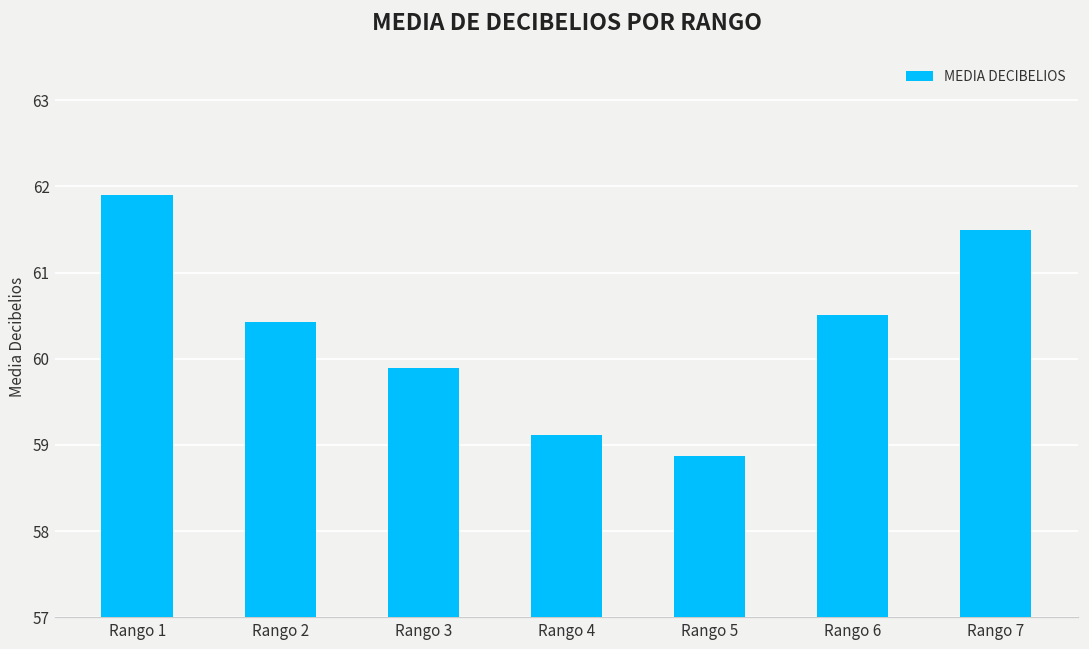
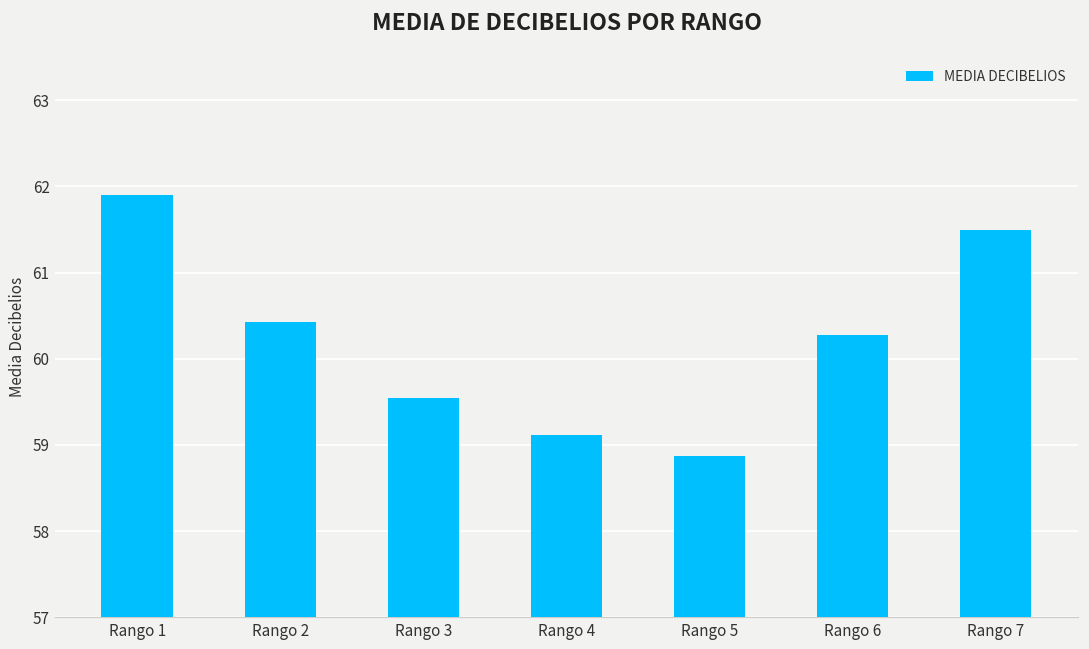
  {
    "Rango 1": 61.9,
    "Rango 2": 60.4,
-   "Rango 3": 59.9,
+   "Rango 3": 59.6,
    "Rango 4": 59.1,
    "Rango 5": 58.9,
-   "Rango 6": 60.5,
+   "Rango 6": 60.3,
    "Rango 7": 61.5
  }
